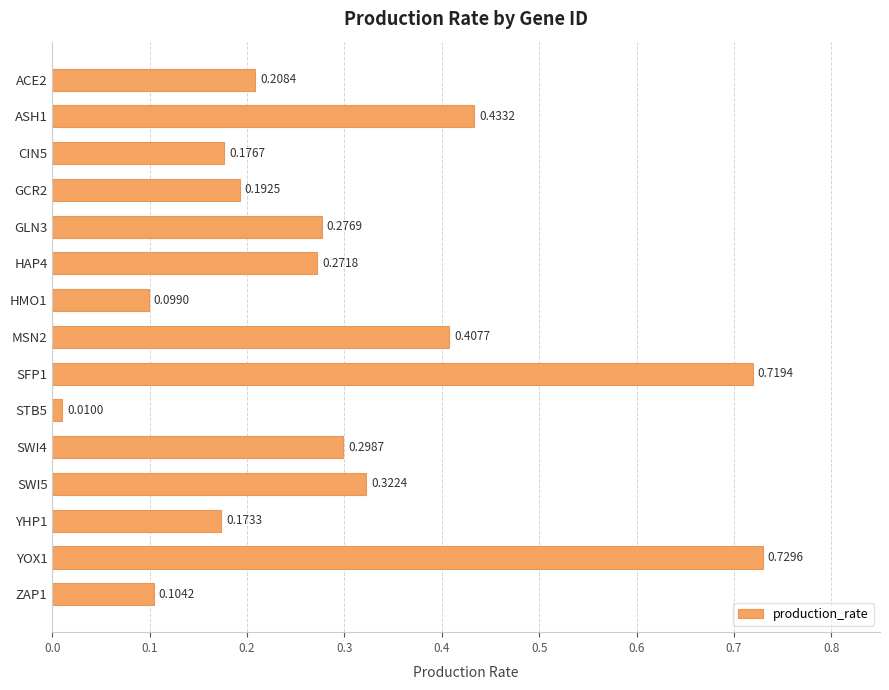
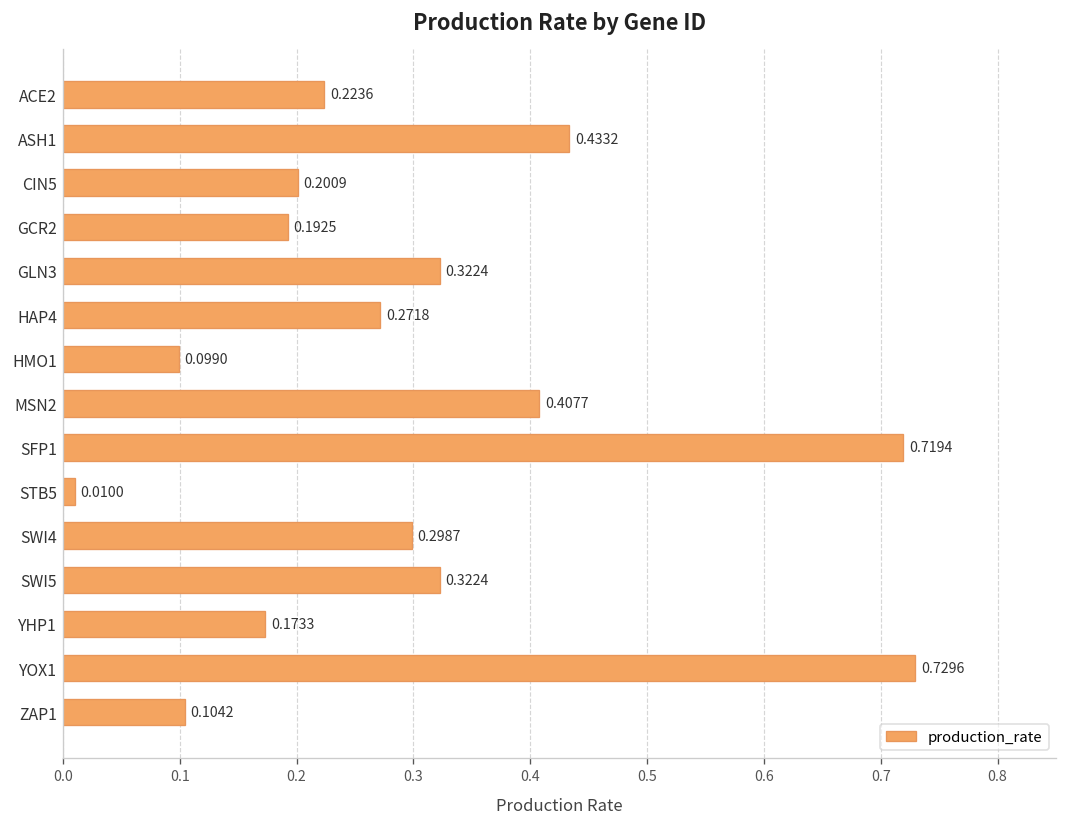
  {
-   "ACE2": 0.2084,
+   "ACE2": 0.2236,
    "ASH1": 0.4332,
-   "CIN5": 0.1767,
+   "CIN5": 0.2009,
    "GCR2": 0.1925,
-   "GLN3": 0.2769,
+   "GLN3": 0.3224,
    "HAP4": 0.2718,
    "HMO1": 0.0990,
    "MSN2": 0.4077,
    "SFP1": 0.7194,
    "STB5": 0.0100,
    "SWI4": 0.2987,
    "SWI5": 0.3224,
    "YHP1": 0.1733,
    "YOX1": 0.7296,
    "ZAP1": 0.1042
  }
